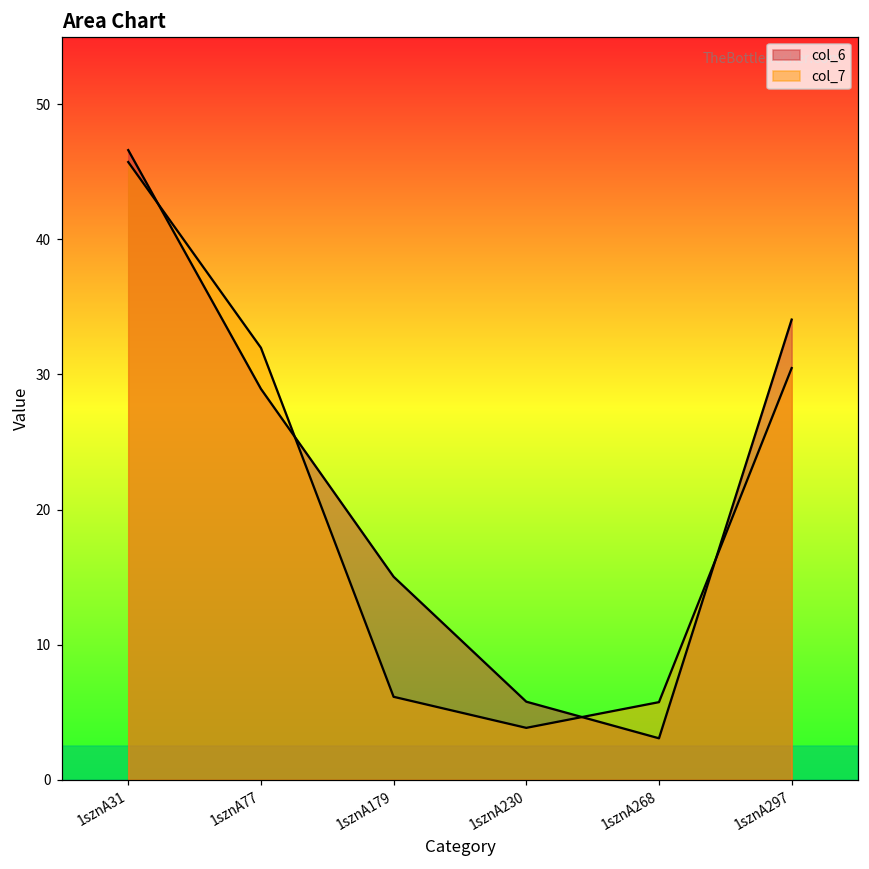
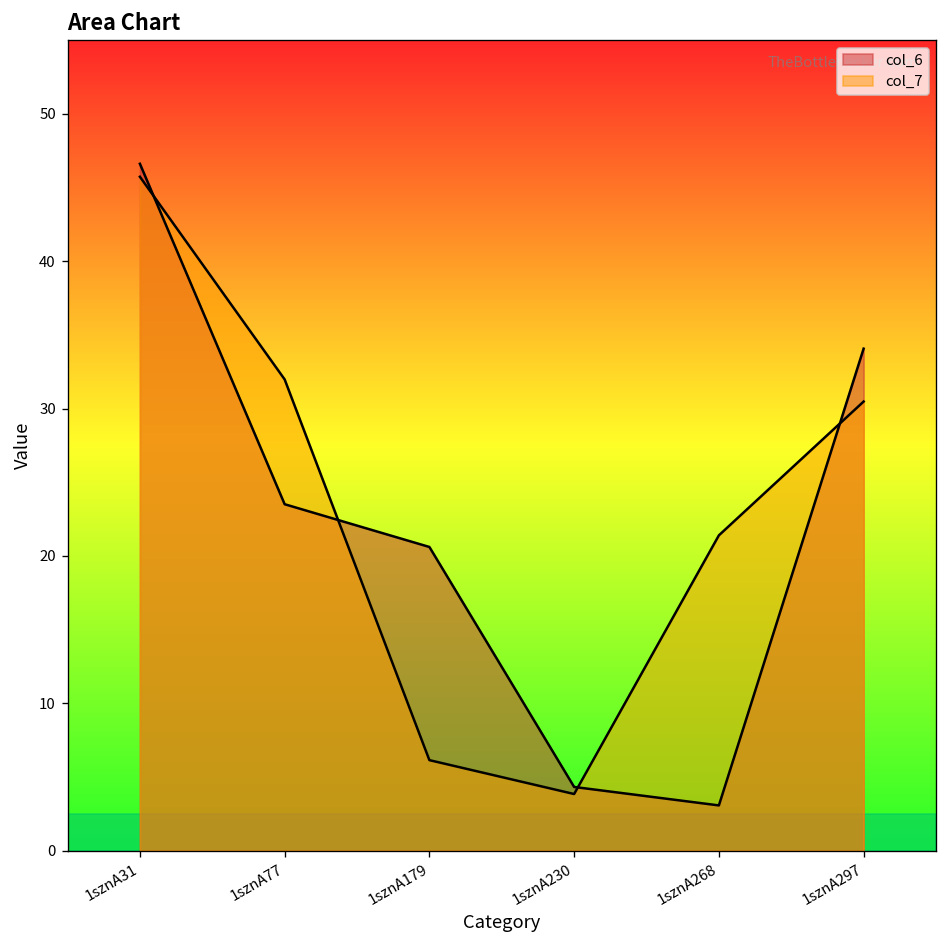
  {
    "col_6": {
      "1sznA31": 46.6,
-     "1sznA77": 28.9,
-     "1sznA179": 15.0,
-     "1sznA230": 5.8,
+     "1sznA77": 23.5,
+     "1sznA179": 20.6,
+     "1sznA230": 4.3,
      "1sznA268": 3.1,
      "1sznA297": 34.1
    },
    "col_7": {
      "1sznA31": 45.7,
      "1sznA77": 32.0,
      "1sznA179": 6.1,
      "1sznA230": 3.8,
-     "1sznA268": 5.8,
+     "1sznA268": 21.4,
      "1sznA297": 30.5
    }
  }
